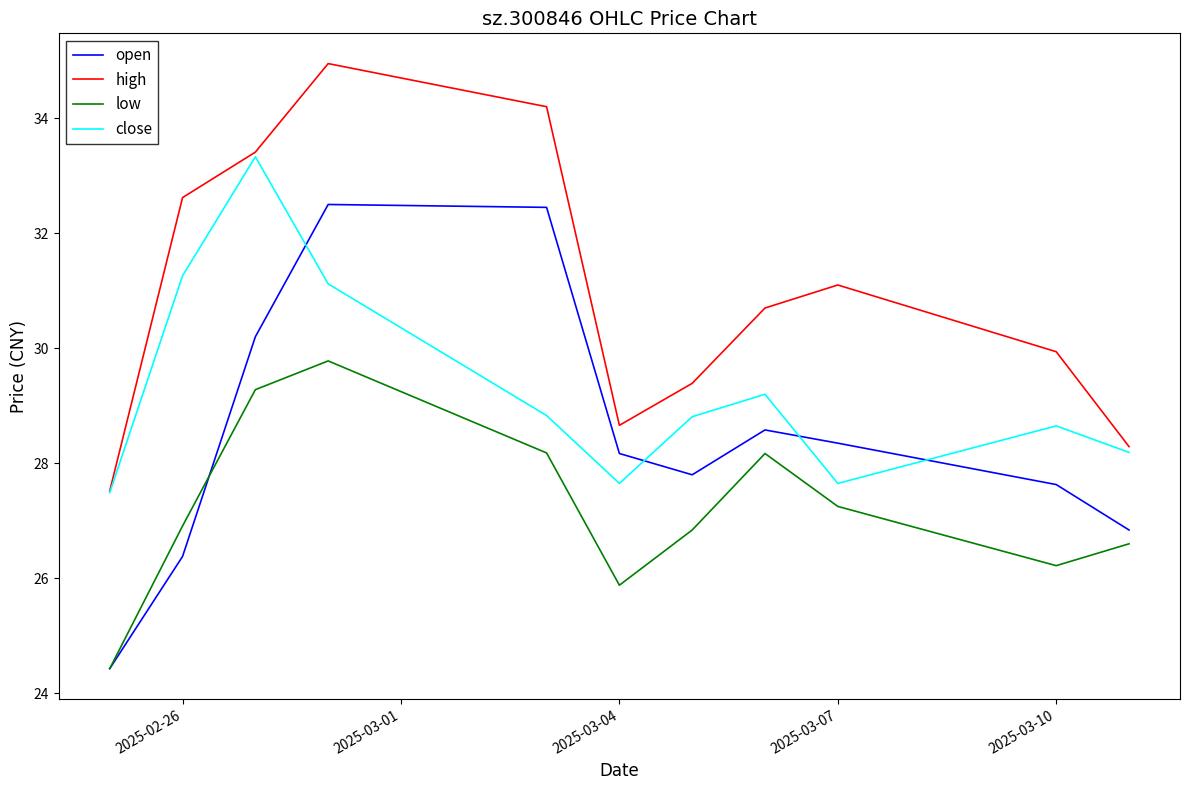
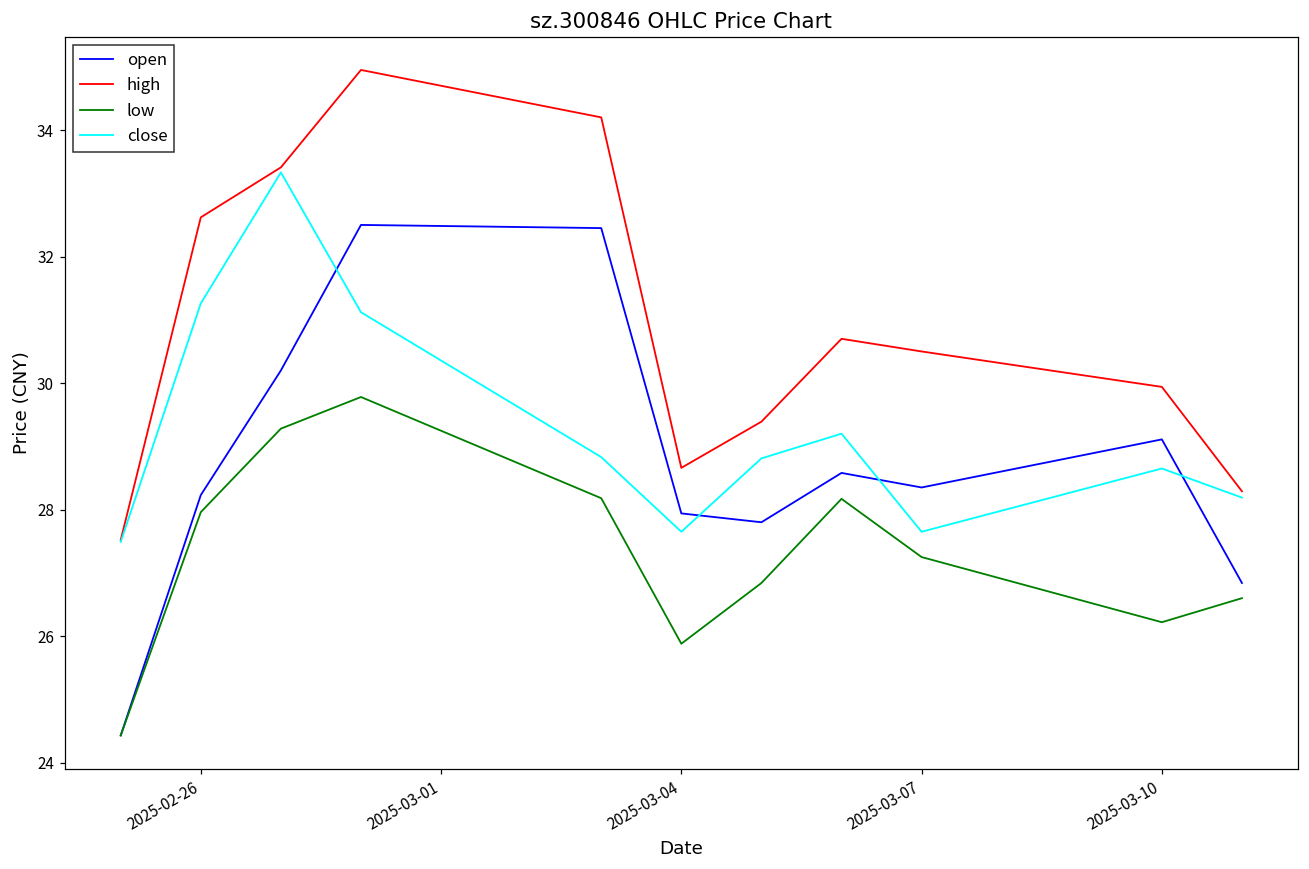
  {
    "open": {
-     "2025-02-26": 26.4,
-     "2025-03-04": 28.2,
+     "2025-02-26": 28.2,
+     "2025-03-04": 27.9,
      "2025-03-07": 28.4,
-     "2025-03-10": 27.6
+     "2025-03-10": 29.1
    },
    "high": {
      "2025-02-26": 32.6,
      "2025-03-04": 28.7,
-     "2025-03-07": 31.1,
+     "2025-03-07": 30.5,
      "2025-03-10": 29.9
    },
    "low": {
-     "2025-02-26": 26.9,
+     "2025-02-26": 28.0,
      "2025-03-04": 25.9,
      "2025-03-07": 27.3,
      "2025-03-10": 26.2
    },
    "close": {
      "2025-02-26": 31.3,
      "2025-03-04": 27.7,
      "2025-03-07": 27.7,
      "2025-03-10": 28.7
    }
  }
